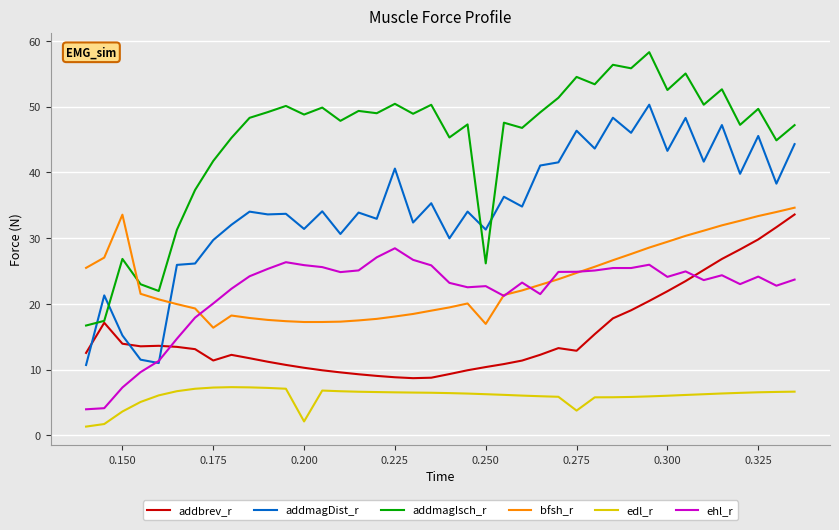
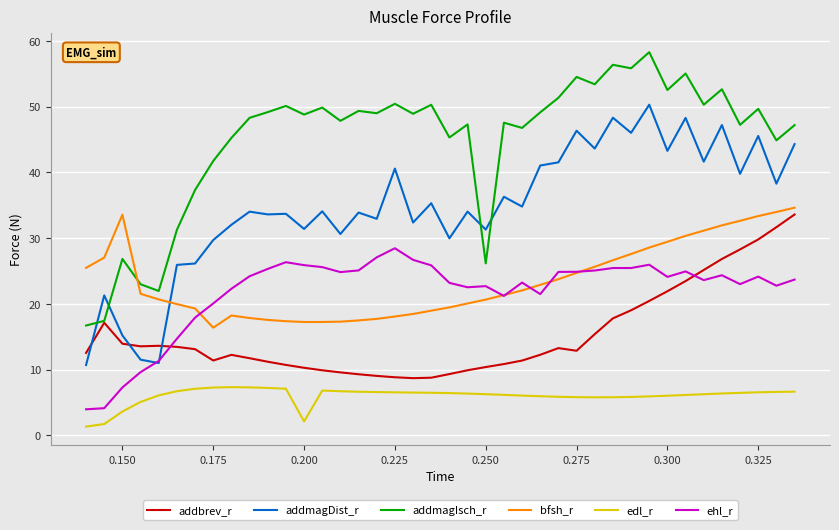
  {
    "addbrev_r": {
      "0.150": 14,
      "0.175": 11,
      "0.200": 10,
      "0.225": 9,
      "0.250": 10,
      "0.275": 13,
      "0.300": 22,
      "0.325": 30
    },
    "addmagDist_r": {
      "0.150": 15,
      "0.175": 30,
      "0.200": 31,
      "0.225": 41,
      "0.250": 31,
      "0.275": 46,
      "0.300": 43,
      "0.325": 46
    },
    "addmagIsch_r": {
      "0.150": 27,
      "0.175": 42,
      "0.200": 49,
      "0.225": 50,
      "0.250": 26,
      "0.275": 55,
      "0.300": 53,
      "0.325": 50
    },
    "bfsh_r": {
      "0.150": 34,
      "0.175": 16,
      "0.200": 17,
      "0.225": 18,
-     "0.250": 17,
+     "0.250": 21,
      "0.300": 29,
      "0.325": 33
    },
    "edl_r": {
      "0.150": 4,
      "0.175": 7,
      "0.200": 2,
      "0.225": 7,
      "0.250": 6,
-     "0.275": 4,
+     "0.275": 6,
      "0.300": 6,
      "0.325": 7
    },
    "ehl_r": {
      "0.150": 7,
      "0.175": 20,
      "0.200": 26,
      "0.225": 28,
      "0.250": 23,
      "0.300": 24,
      "0.325": 24
    }
  }
